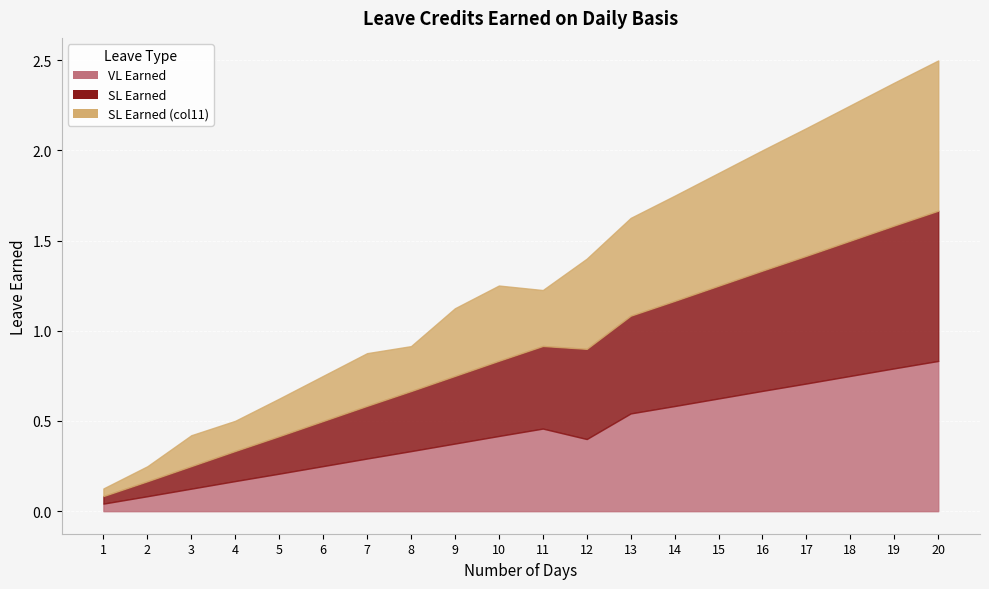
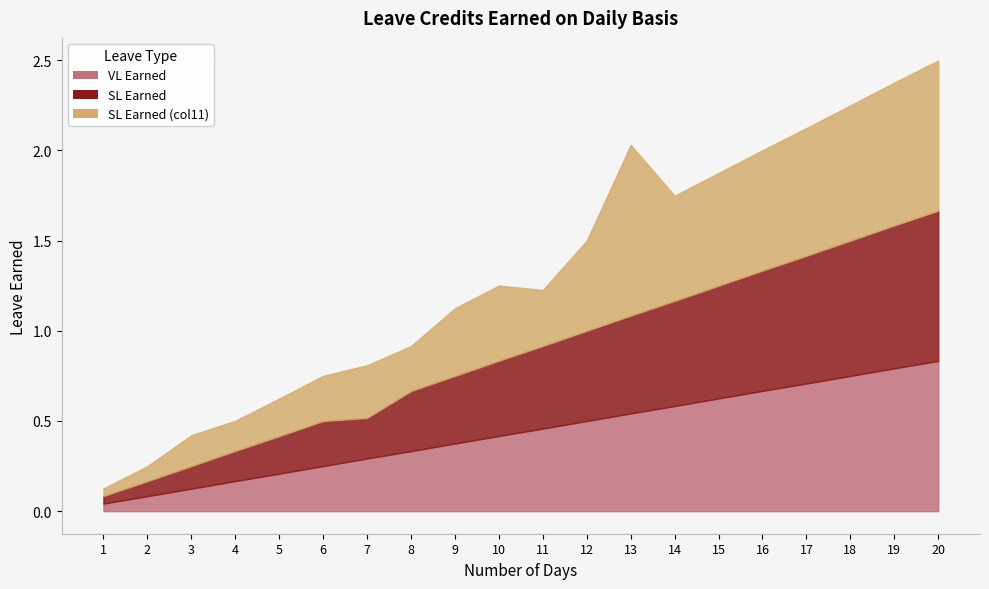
  {
    "VL Earned": {
      "1": 0.04,
      "2": 0.08,
      "3": 0.13,
      "4": 0.17,
      "5": 0.2,
      "6": 0.25,
      "7": 0.3,
      "8": 0.33,
      "9": 0.38,
      "10": 0.42,
      "11": 0.46,
-     "12": 0.4,
+     "12": 0.5,
      "13": 0.54,
      "14": 0.58,
      "15": 0.63,
      "16": 0.67,
      "17": 0.7,
      "18": 0.75,
      "19": 0.8,
      "20": 0.83
    },
    "SL Earned": {
      "1": 0.04,
      "2": 0.08,
      "3": 0.13,
      "4": 0.17,
      "5": 0.21,
      "6": 0.25,
-     "7": 0.29,
+     "7": 0.23,
      "8": 0.33,
      "9": 0.38,
      "10": 0.42,
      "11": 0.46,
      "12": 0.50,
      "13": 0.54,
      "14": 0.58,
      "15": 0.63,
      "16": 0.67,
      "17": 0.71,
      "18": 0.75,
      "19": 0.79,
      "20": 0.83
    },
    "SL Earned (col11)": {
      "1": 0.04,
      "2": 0.08,
      "3": 0.17,
      "4": 0.17,
      "5": 0.21,
      "6": 0.25,
      "7": 0.29,
      "8": 0.25,
      "9": 0.38,
      "10": 0.42,
      "11": 0.31,
      "12": 0.50,
-     "13": 0.54,
+     "13": 0.95,
      "14": 0.58,
      "15": 0.63,
      "16": 0.67,
      "17": 0.71,
      "18": 0.75,
      "19": 0.79,
      "20": 0.83
    }
  }
